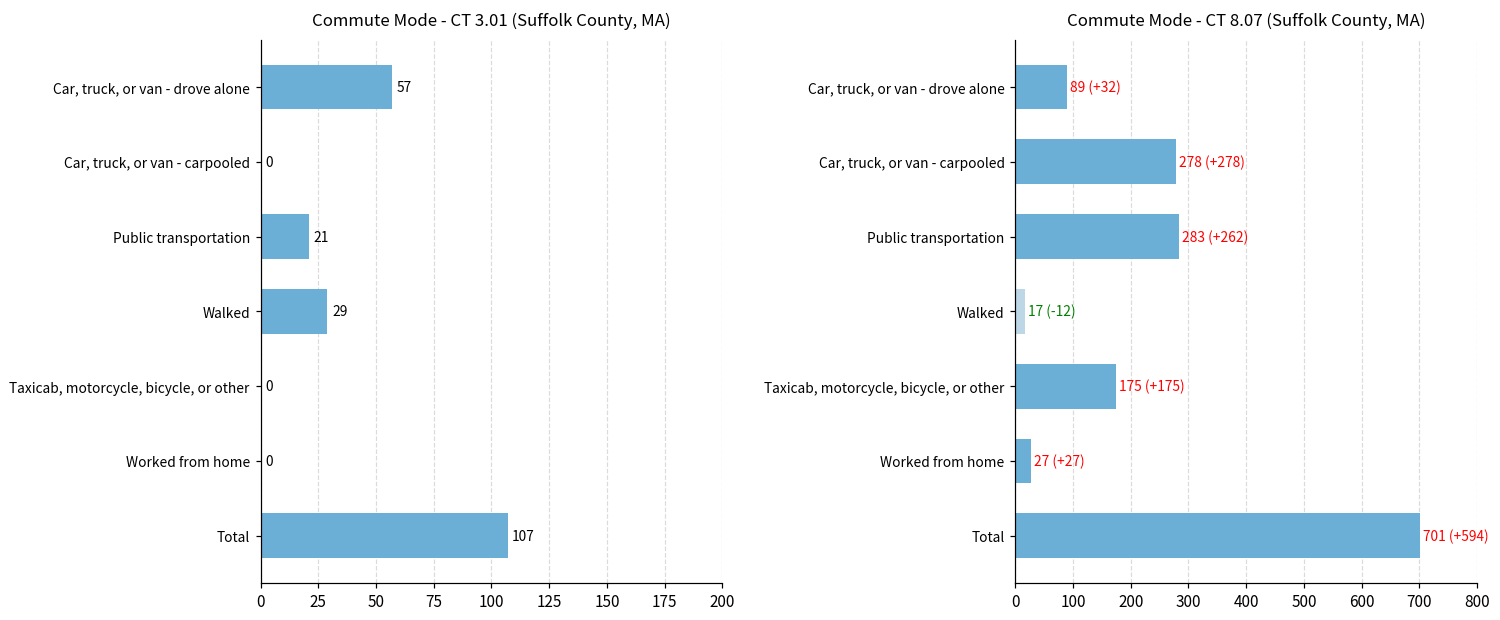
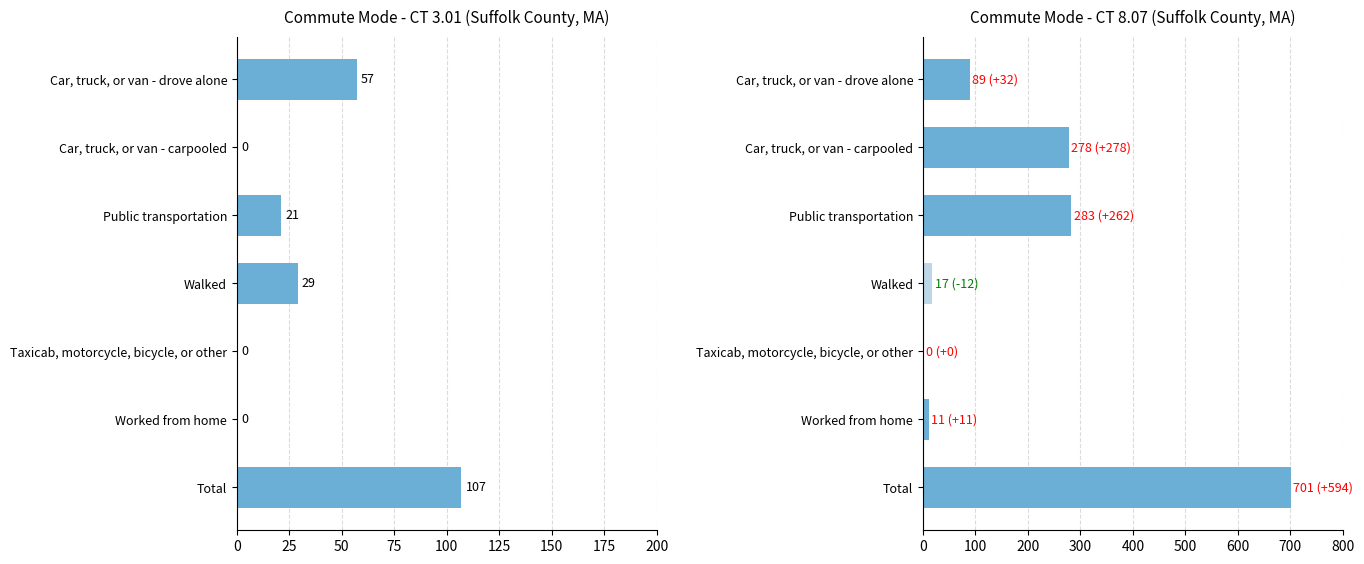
  {
    "Commute Mode - CT 3.01 (Suffolk County, MA)": {
      "Car, truck, or van - drove alone": "57",
      "Car, truck, or van - carpooled": "0",
      "Public transportation": "21",
      "Walked": "29",
      "Taxicab, motorcycle, bicycle, or other": "0",
      "Worked from home": "0",
      "Total": "107"
    },
    "Commute Mode - CT 8.07 (Suffolk County, MA)": {
      "Car, truck, or van - drove alone": "89",
      "Car, truck, or van - carpooled": "278",
      "Public transportation": "283",
      "Walked": "17",
-     "Taxicab, motorcycle, bicycle, or other": "175 (+175)",
-     "Worked from home": "27 (+27)",
+     "Taxicab, motorcycle, bicycle, or other": "0 (+0)",
+     "Worked from home": "11 (+11)",
      "Total": "701"
    }
  }
